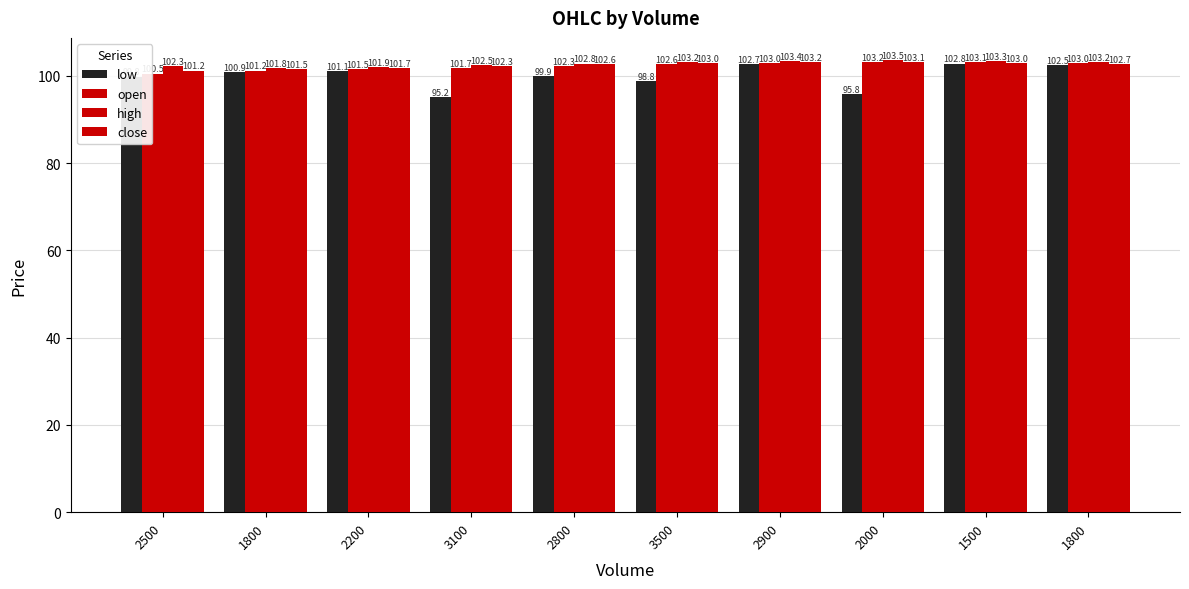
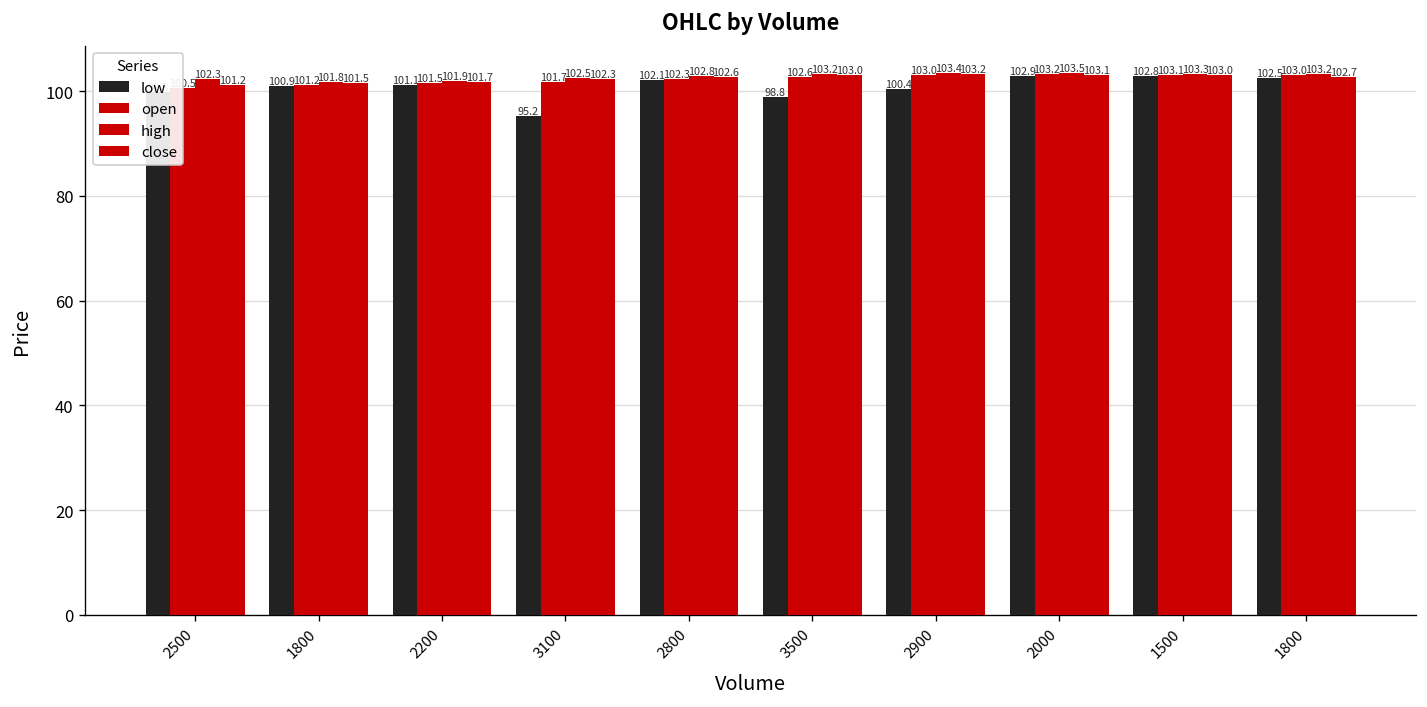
  {
    "low": {
      "2200": 101.1,
      "3100": 95.2,
-     "2800": 99.9,
+     "2800": 102.1,
      "3500": 98.8,
-     "2900": 102.7,
-     "2000": 95.8,
+     "2900": 100.4,
+     "2000": 102.9,
      "1500": 102.8
    }
  }
